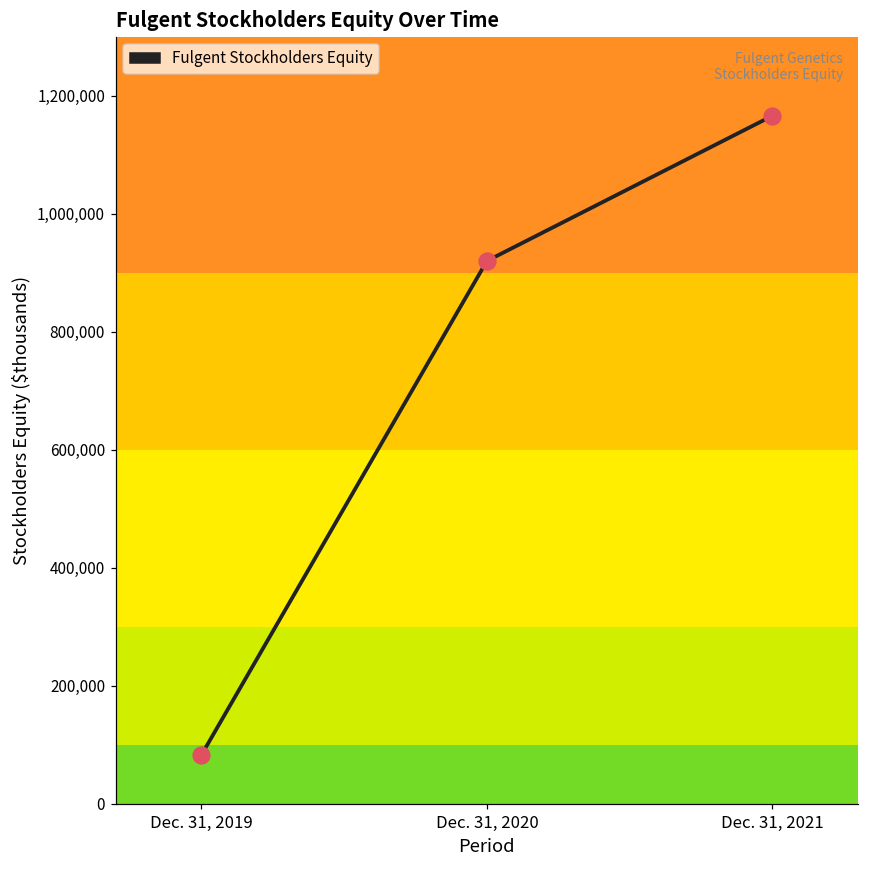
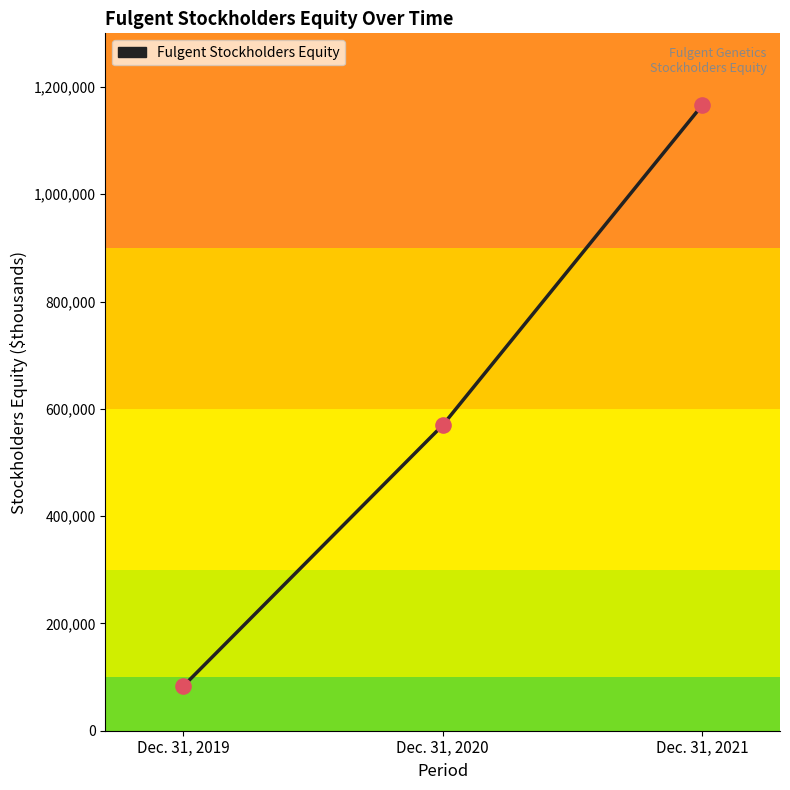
  {
    "Dec. 31, 2019": "80,000",
-   "Dec. 31, 2020": "920,000",
+   "Dec. 31, 2020": "570,000",
    "Dec. 31, 2021": "1,170,000"
  }
